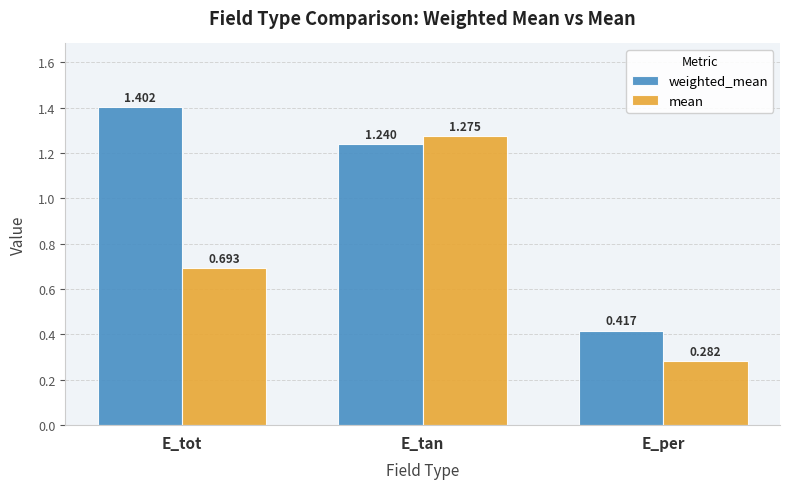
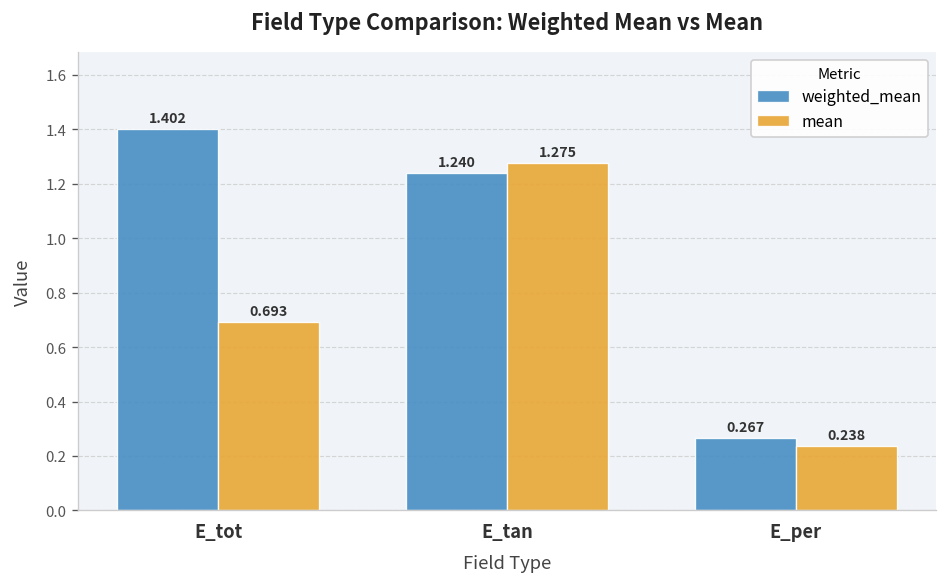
  {
    "weighted_mean": {
      "E_tot": 1.402,
      "E_tan": 1.240,
-     "E_per": 0.417
+     "E_per": 0.267
    },
    "mean": {
      "E_tot": 0.693,
      "E_tan": 1.275,
-     "E_per": 0.282
+     "E_per": 0.238
    }
  }
